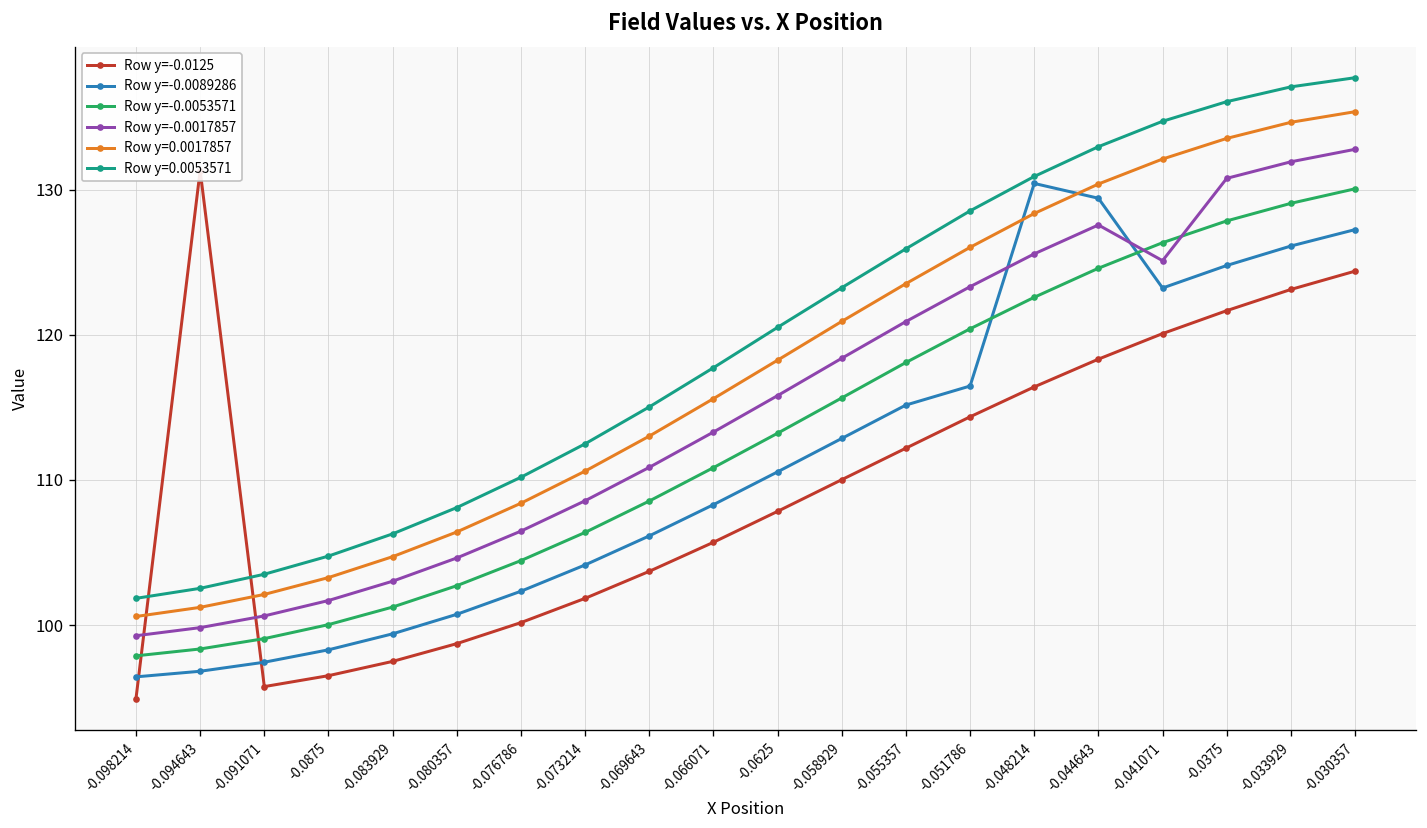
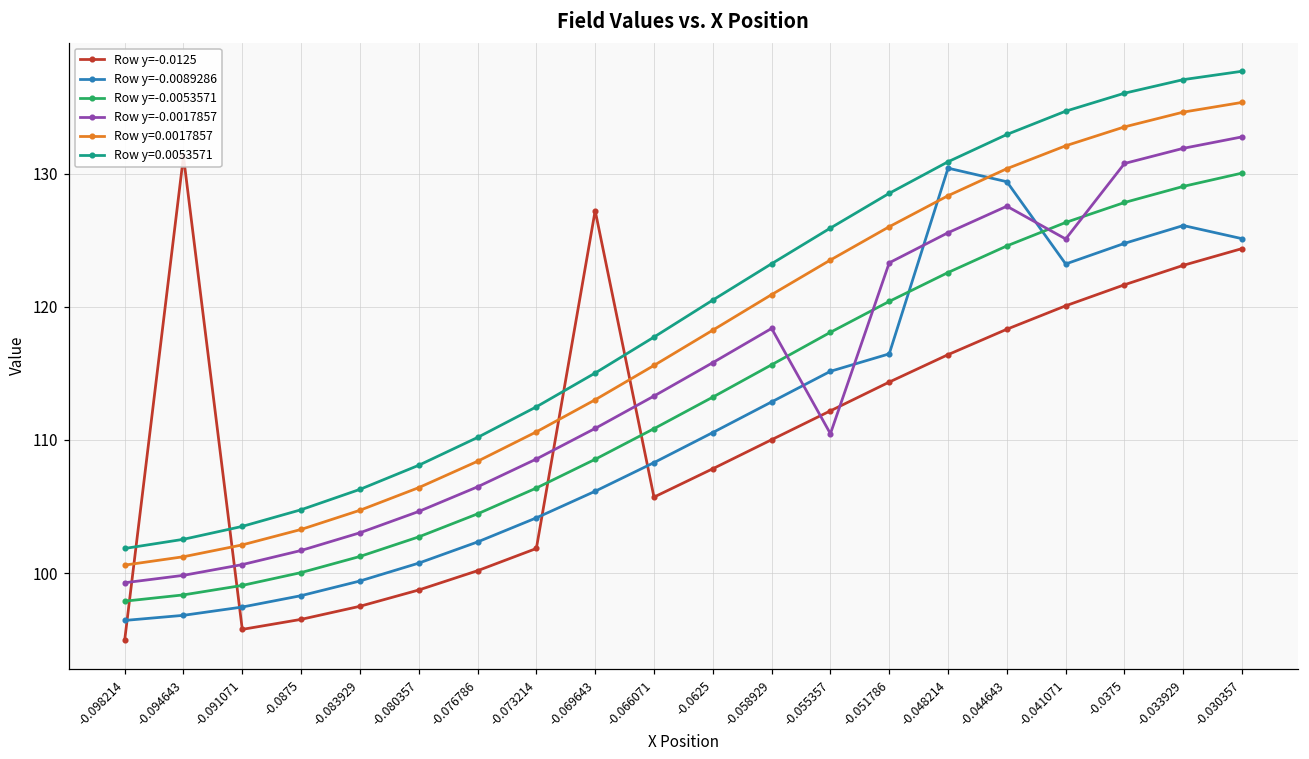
  {
    "Row y=-0.0125": {
      "-0.098214": 94.9,
      "-0.094643": 131.3,
      "-0.091071": 95.8,
      "-0.0875": 96.5,
      "-0.083929": 97.5,
      "-0.080357": 98.7,
      "-0.076786": 100.2,
      "-0.073214": 101.9,
-     "-0.069643": 103.7,
+     "-0.069643": 127.2,
      "-0.066071": 105.7,
      "-0.0625": 107.8,
      "-0.058929": 110.0,
      "-0.055357": 112.2,
      "-0.051786": 114.4,
      "-0.048214": 116.4,
      "-0.044643": 118.3,
      "-0.041071": 120.1,
      "-0.0375": 121.7,
      "-0.033929": 123.1,
      "-0.030357": 124.4
    },
    "Row y=-0.0089286": {
      "-0.098214": 96.4,
      "-0.094643": 96.8,
      "-0.091071": 97.5,
      "-0.0875": 98.3,
      "-0.083929": 99.4,
      "-0.080357": 100.8,
      "-0.076786": 102.3,
      "-0.073214": 104.2,
      "-0.069643": 106.2,
      "-0.066071": 108.3,
      "-0.0625": 110.6,
      "-0.058929": 112.9,
      "-0.055357": 115.2,
      "-0.051786": 116.5,
      "-0.048214": 130.4,
      "-0.044643": 129.4,
      "-0.041071": 123.2,
      "-0.0375": 124.8,
      "-0.033929": 126.1,
-     "-0.030357": 127.2
+     "-0.030357": 125.1
    },
    "Row y=-0.0017857": {
      "-0.098214": 99.3,
      "-0.094643": 99.8,
      "-0.091071": 100.6,
      "-0.0875": 101.7,
      "-0.083929": 103.0,
      "-0.080357": 104.6,
      "-0.076786": 106.5,
      "-0.073214": 108.6,
      "-0.069643": 110.9,
      "-0.066071": 113.3,
      "-0.0625": 115.8,
      "-0.058929": 118.4,
-     "-0.055357": 120.9,
+     "-0.055357": 110.5,
      "-0.051786": 123.3,
      "-0.048214": 125.6,
      "-0.044643": 127.6,
      "-0.041071": 125.1,
      "-0.0375": 130.8,
      "-0.033929": 131.9,
      "-0.030357": 132.8
    },
    "Row y=0.0017857": {
      "-0.098214": 100.6,
      "-0.094643": 101.2,
      "-0.091071": 102.1,
      "-0.0875": 103.3,
      "-0.083929": 104.7,
      "-0.080357": 106.4,
      "-0.076786": 108.4,
      "-0.073214": 110.6,
      "-0.069643": 113.0,
      "-0.066071": 115.6,
      "-0.0625": 118.3,
      "-0.058929": 120.9,
      "-0.055357": 123.5,
      "-0.051786": 126.0,
      "-0.048214": 128.4,
      "-0.044643": 130.4,
      "-0.041071": 132.1,
      "-0.0375": 133.5,
      "-0.033929": 134.6,
      "-0.030357": 135.4
    }
  }
